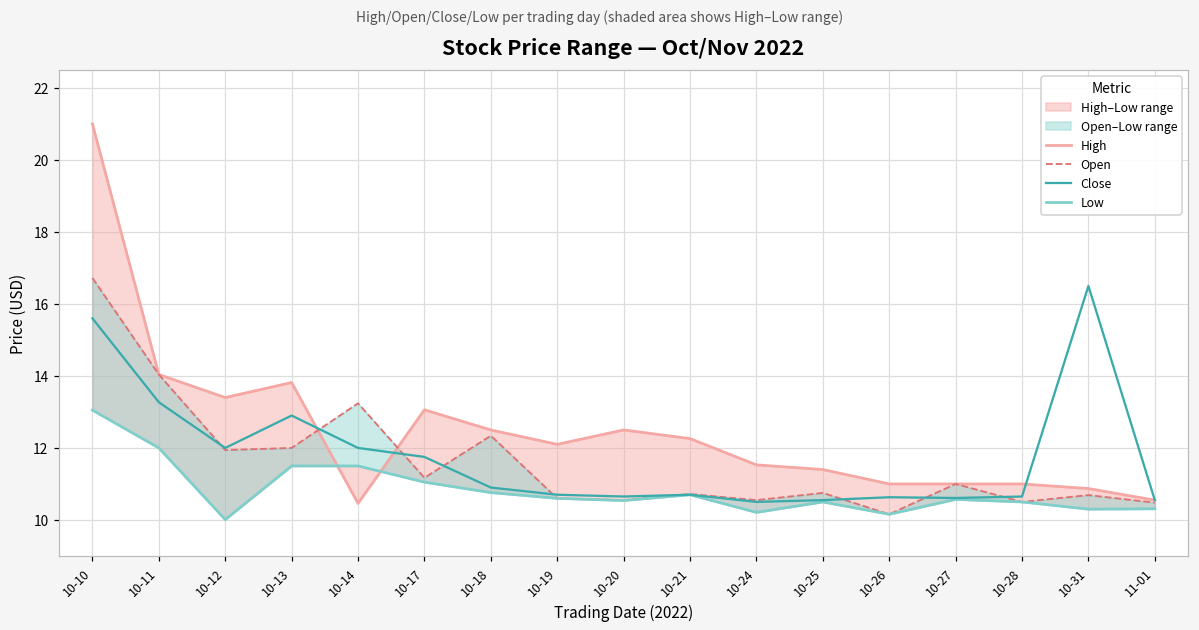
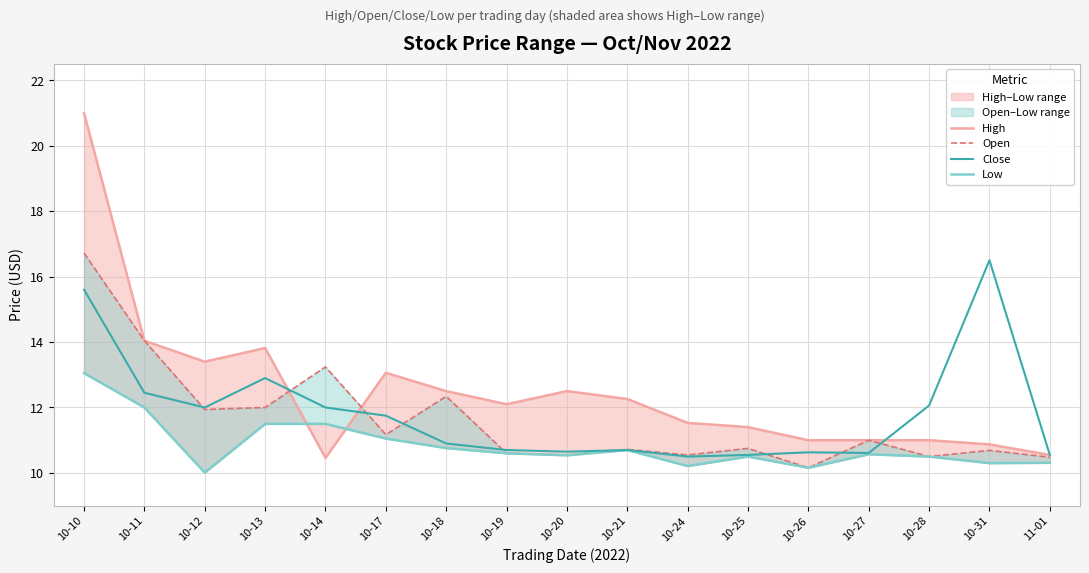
  {
    "Close": {
      "10-10": 15.6,
-     "10-11": 13.3,
+     "10-11": 12.5,
      "10-13": 12.9,
      "10-14": 12.0,
      "10-17": 11.8,
      "10-18": 10.9,
      "10-19": 10.7,
      "10-20": 10.7,
      "10-26": 10.6,
-     "10-28": 10.7,
+     "10-28": 12.1,
      "10-31": 16.5
    }
  }
